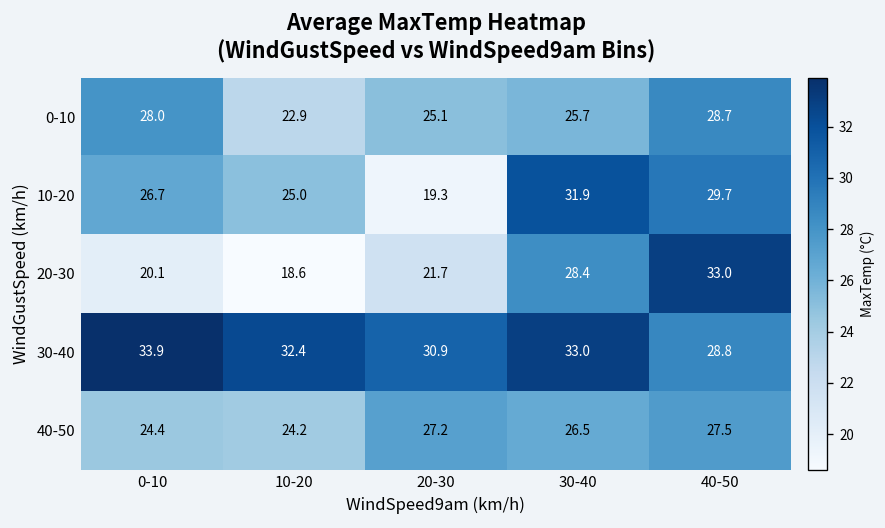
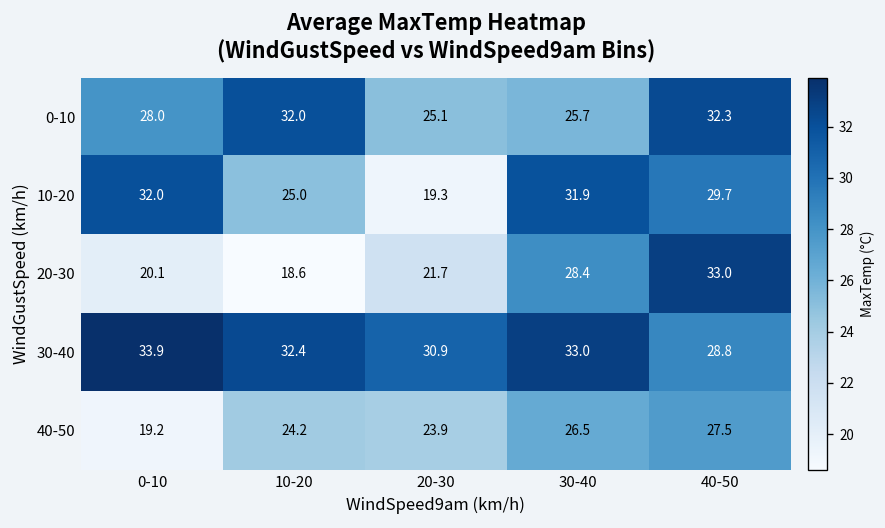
  {
    "0-10": {
      "0-10": 28.0,
-     "10-20": 22.9,
+     "10-20": 32.0,
      "20-30": 25.1,
      "30-40": 25.7,
-     "40-50": 28.7
+     "40-50": 32.3
    },
    "10-20": {
-     "0-10": 26.7,
+     "0-10": 32.0,
      "10-20": 25.0,
      "20-30": 19.3,
      "30-40": 31.9,
      "40-50": 29.7
    },
    "20-30": {
      "0-10": 20.1,
      "10-20": 18.6,
      "20-30": 21.7,
      "30-40": 28.4,
      "40-50": 33.0
    },
    "30-40": {
      "0-10": 33.9,
      "10-20": 32.4,
      "20-30": 30.9,
      "30-40": 33.0,
      "40-50": 28.8
    },
    "40-50": {
-     "0-10": 24.4,
+     "0-10": 19.2,
      "10-20": 24.2,
-     "20-30": 27.2,
+     "20-30": 23.9,
      "30-40": 26.5,
      "40-50": 27.5
    }
  }
